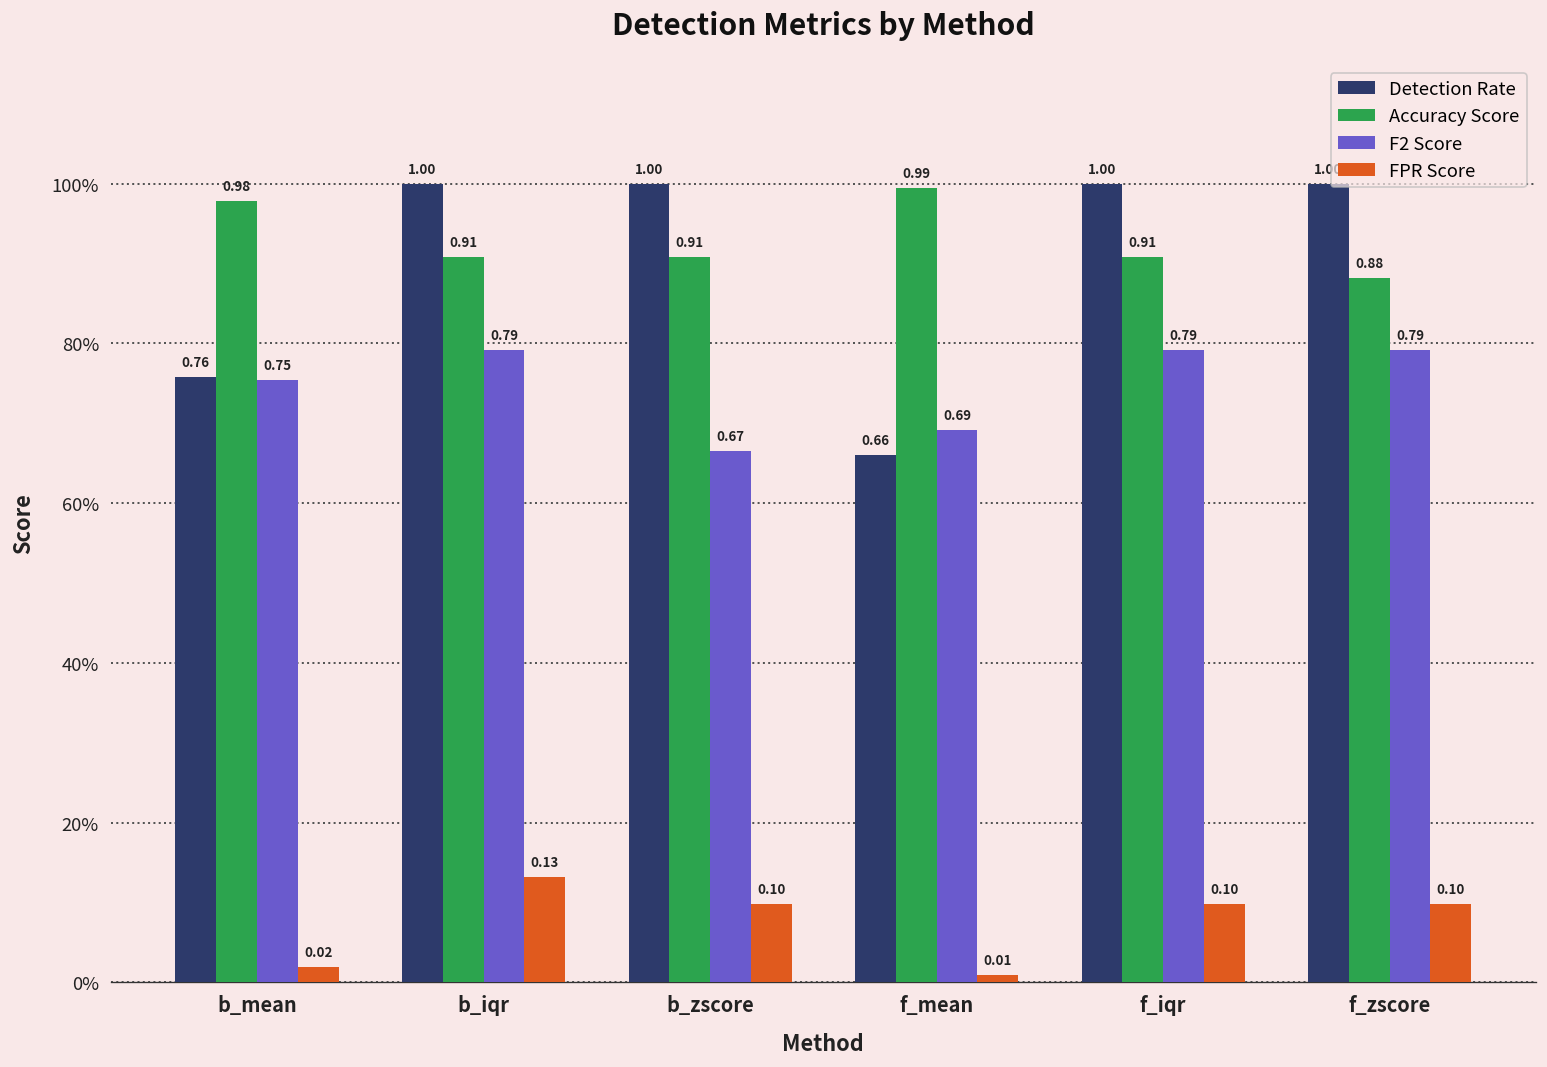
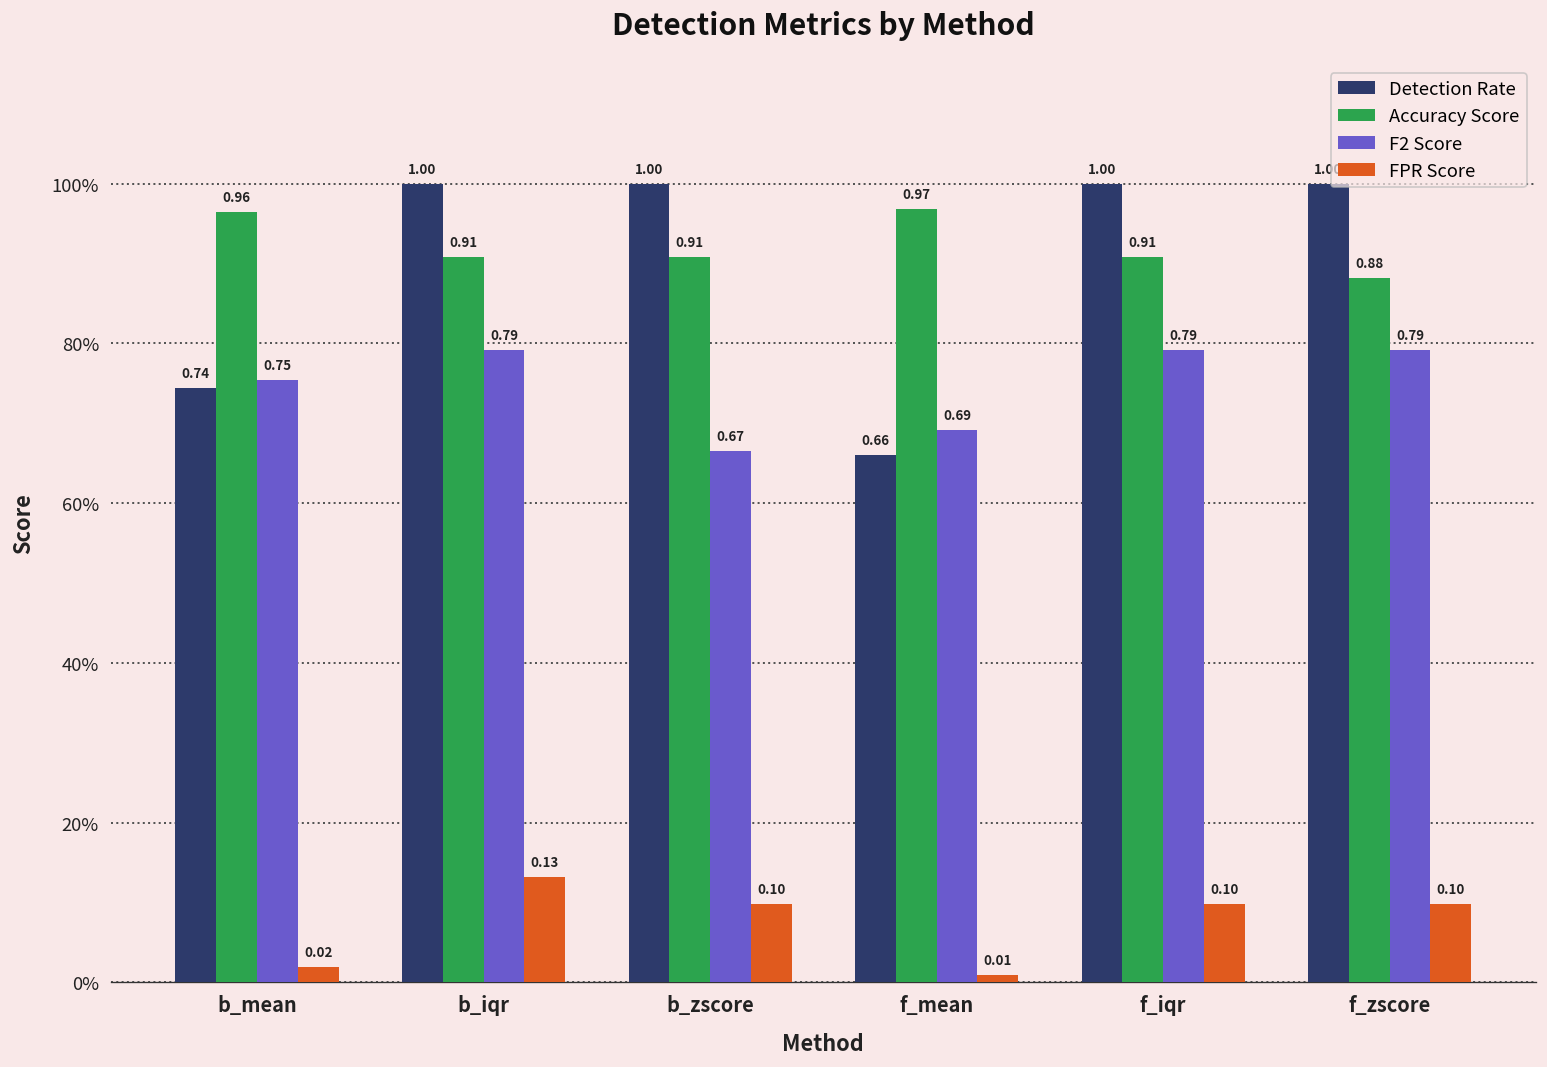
  {
    "Detection Rate": {
-     "b_mean": 0.76,
+     "b_mean": 0.74,
      "b_iqr": 1.00,
      "b_zscore": 1.00,
      "f_mean": 0.66,
      "f_iqr": 1.00
    },
    "Accuracy Score": {
-     "b_mean": 0.98,
+     "b_mean": 0.96,
      "b_iqr": 0.91,
      "b_zscore": 0.91,
-     "f_mean": 0.99,
+     "f_mean": 0.97,
      "f_iqr": 0.91,
      "f_zscore": 0.88
    },
    "F2 Score": {
      "b_mean": 0.75,
      "b_iqr": 0.79,
      "b_zscore": 0.67,
      "f_mean": 0.69,
      "f_iqr": 0.79,
      "f_zscore": 0.79
    },
    "FPR Score": {
      "b_mean": 0.02,
      "b_iqr": 0.13,
      "b_zscore": 0.10,
      "f_mean": 0.01,
      "f_iqr": 0.10,
      "f_zscore": 0.10
    }
  }
